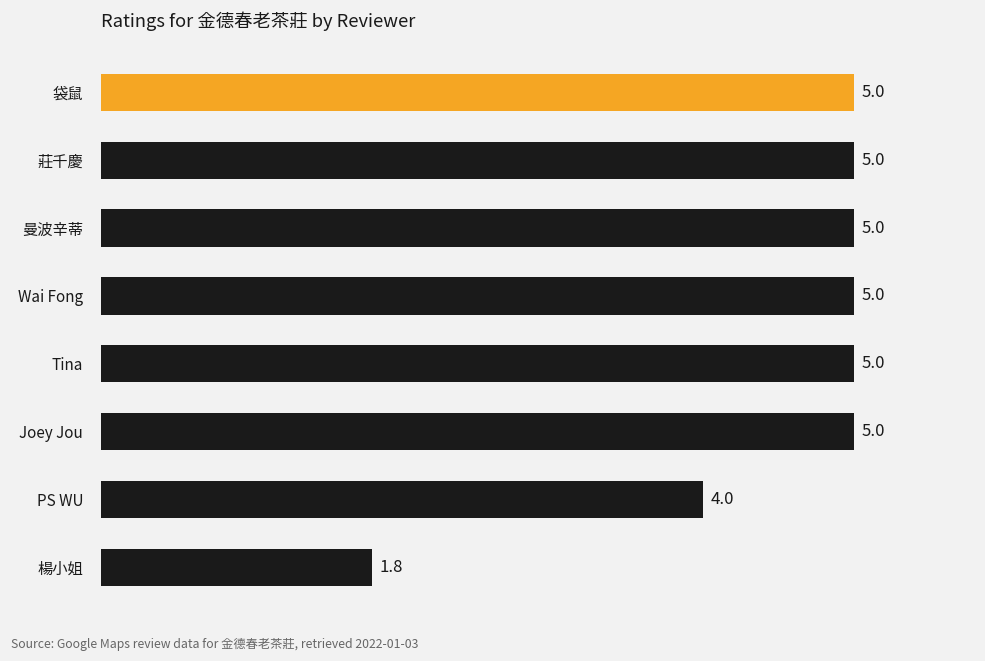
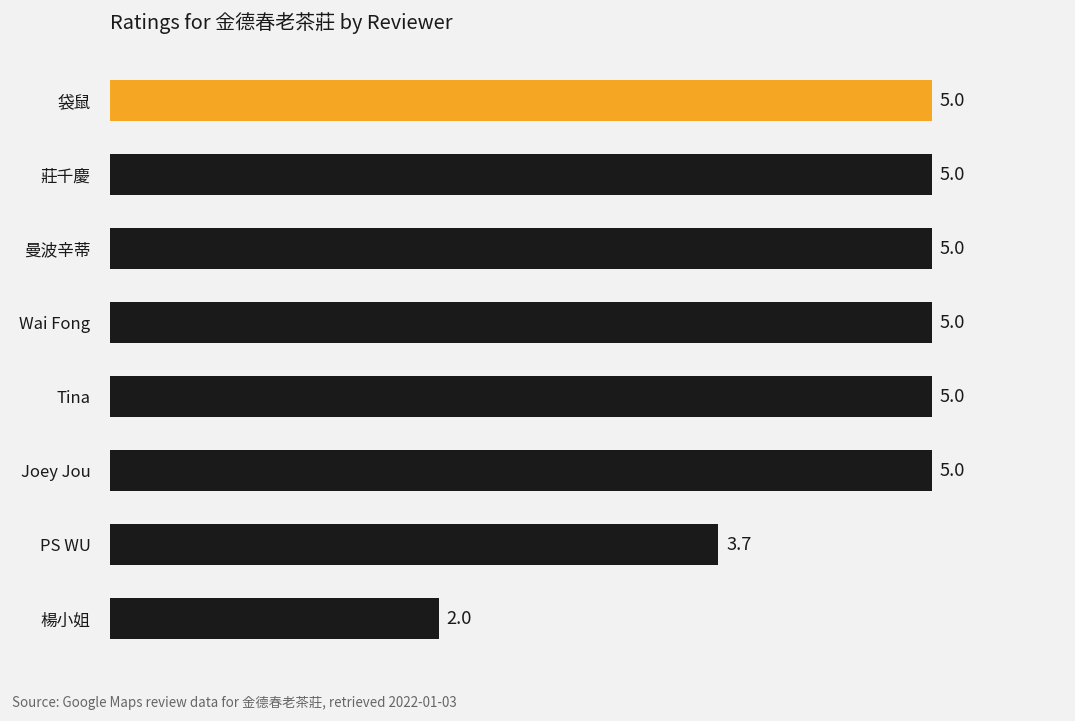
  {
    "袋鼠": 5.0,
    "莊千慶": 5.0,
    "曼波辛蒂": 5.0,
    "Wai Fong": 5.0,
    "Tina": 5.0,
    "Joey Jou": 5.0,
-   "PS WU": 4.0,
-   "楊小姐": 1.8
+   "PS WU": 3.7,
+   "楊小姐": 2.0
  }
